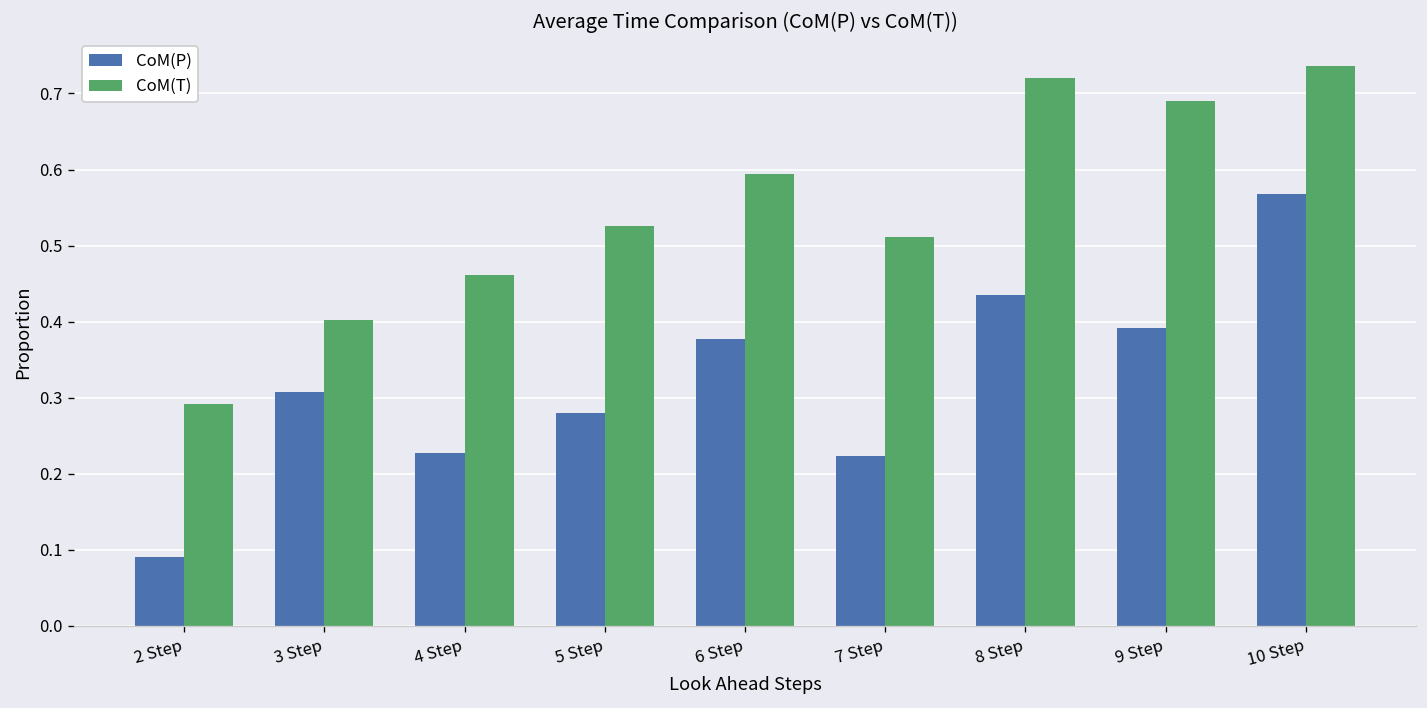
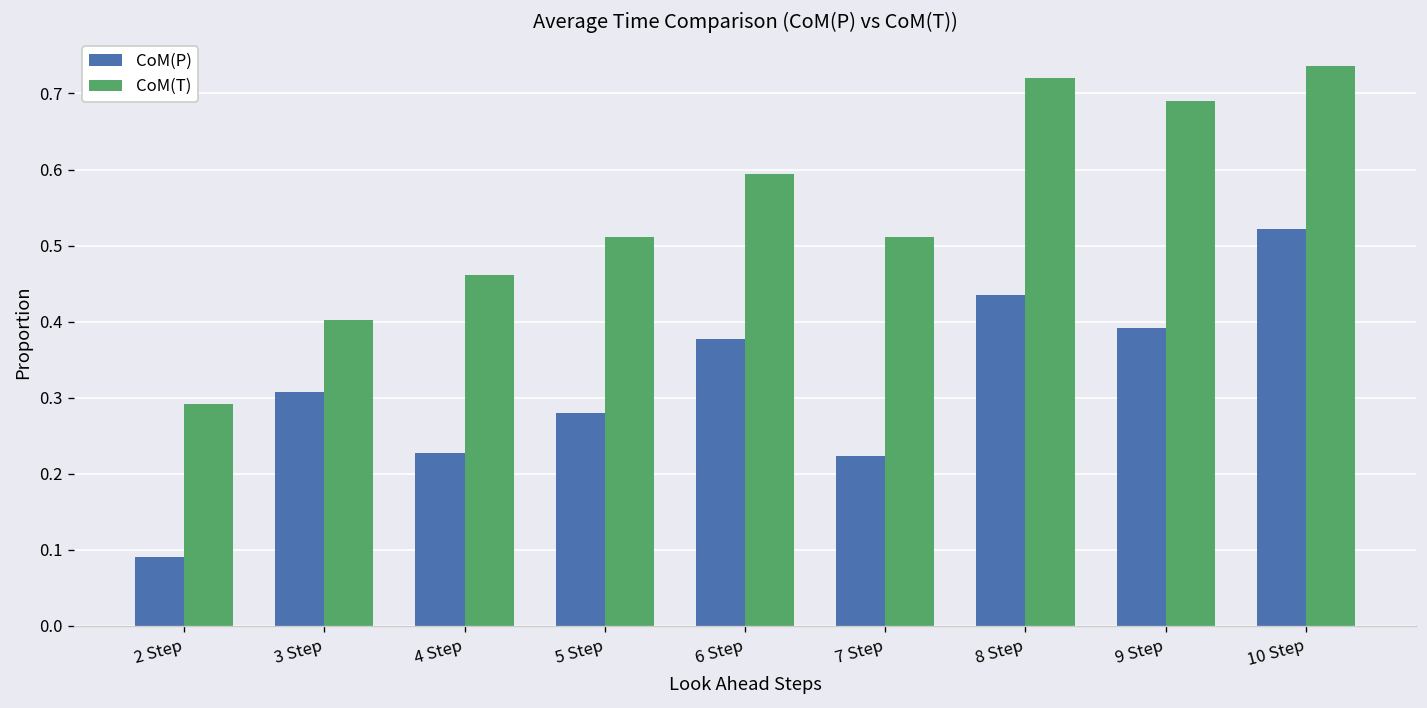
  {
    "CoM(P)": {
      "2 Step": 0.09,
      "3 Step": 0.31,
      "4 Step": 0.23,
      "5 Step": 0.28,
      "6 Step": 0.38,
      "7 Step": 0.22,
      "8 Step": 0.44,
      "9 Step": 0.39,
-     "10 Step": 0.57
+     "10 Step": 0.52
    },
    "CoM(T)": {
      "2 Step": 0.29,
      "3 Step": 0.40,
      "4 Step": 0.46,
-     "5 Step": 0.53,
+     "5 Step": 0.51,
      "6 Step": 0.59,
      "7 Step": 0.51,
      "8 Step": 0.72,
      "9 Step": 0.69,
      "10 Step": 0.74
    }
  }
